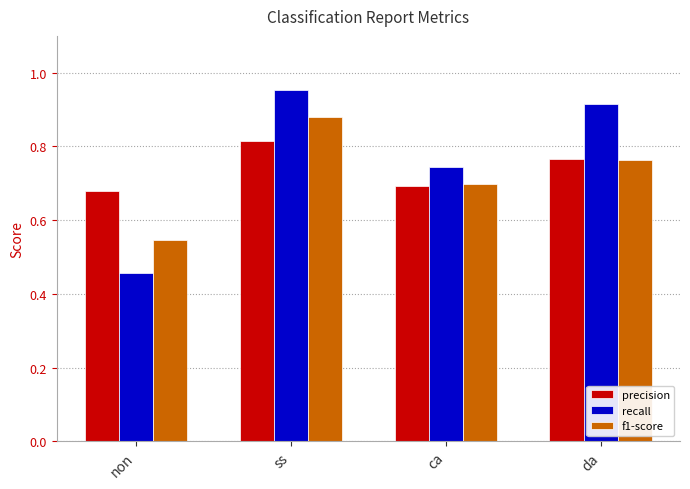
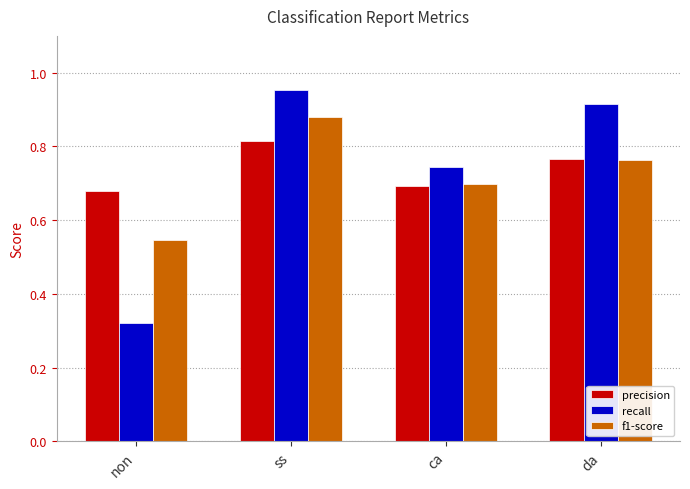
  {
    "precision": {
      "non": 0.68,
      "ss": 0.82,
      "ca": 0.69,
      "da": 0.76
    },
    "recall": {
-     "non": 0.46,
+     "non": 0.32,
      "ss": 0.95,
      "ca": 0.74,
      "da": 0.91
    },
    "f1-score": {
      "non": 0.55,
      "ss": 0.88,
      "ca": 0.70,
      "da": 0.76
    }
  }
